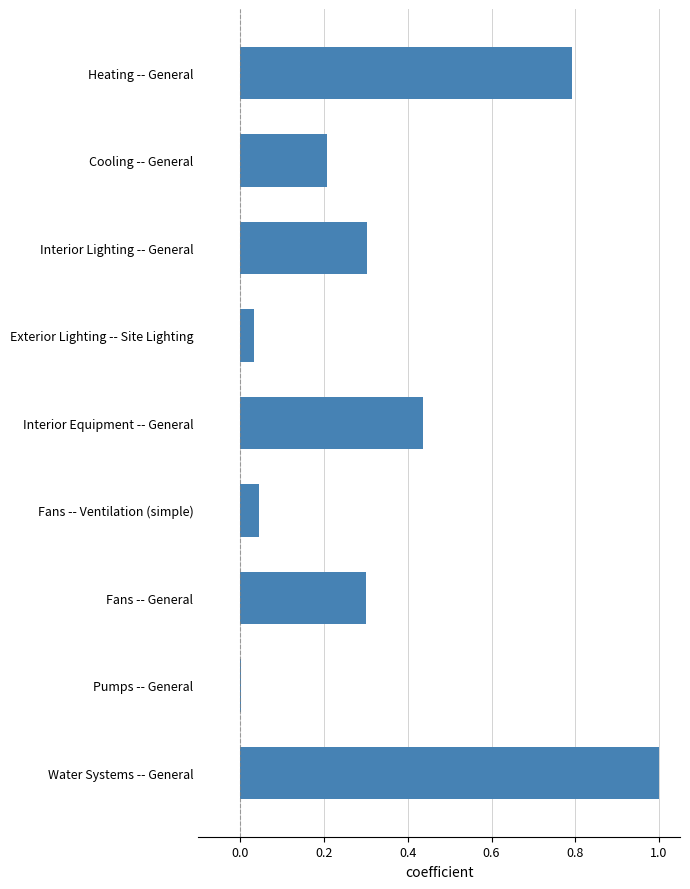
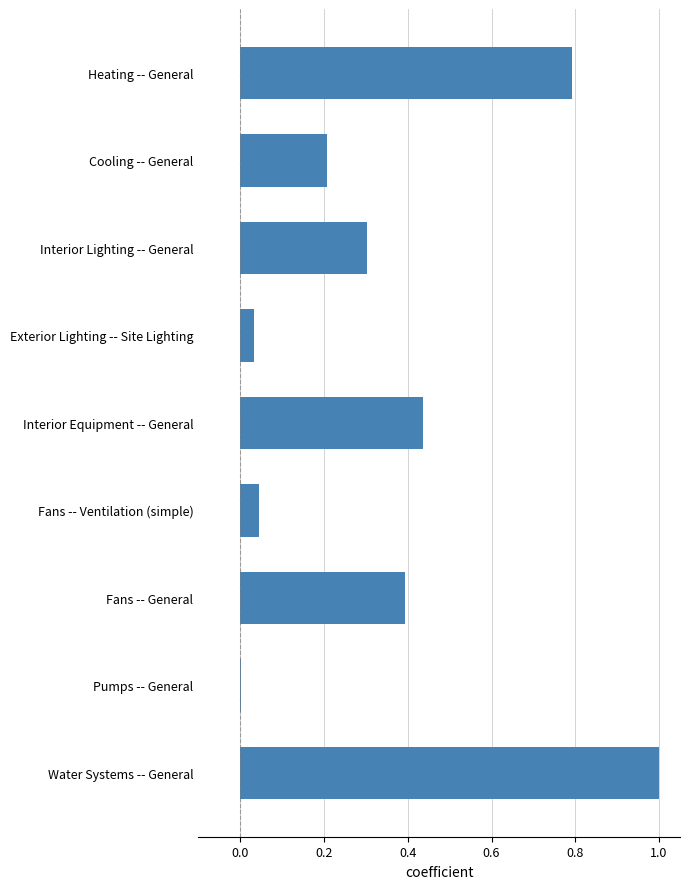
  {
    "Heating -- General": 0.79,
    "Cooling -- General": 0.21,
    "Interior Lighting -- General": 0.30,
    "Exterior Lighting -- Site Lighting": 0.03,
    "Interior Equipment -- General": 0.44,
    "Fans -- Ventilation (simple)": 0.04,
-   "Fans -- General": 0.30,
+   "Fans -- General": 0.39,
    "Water Systems -- General": 1.00
  }
